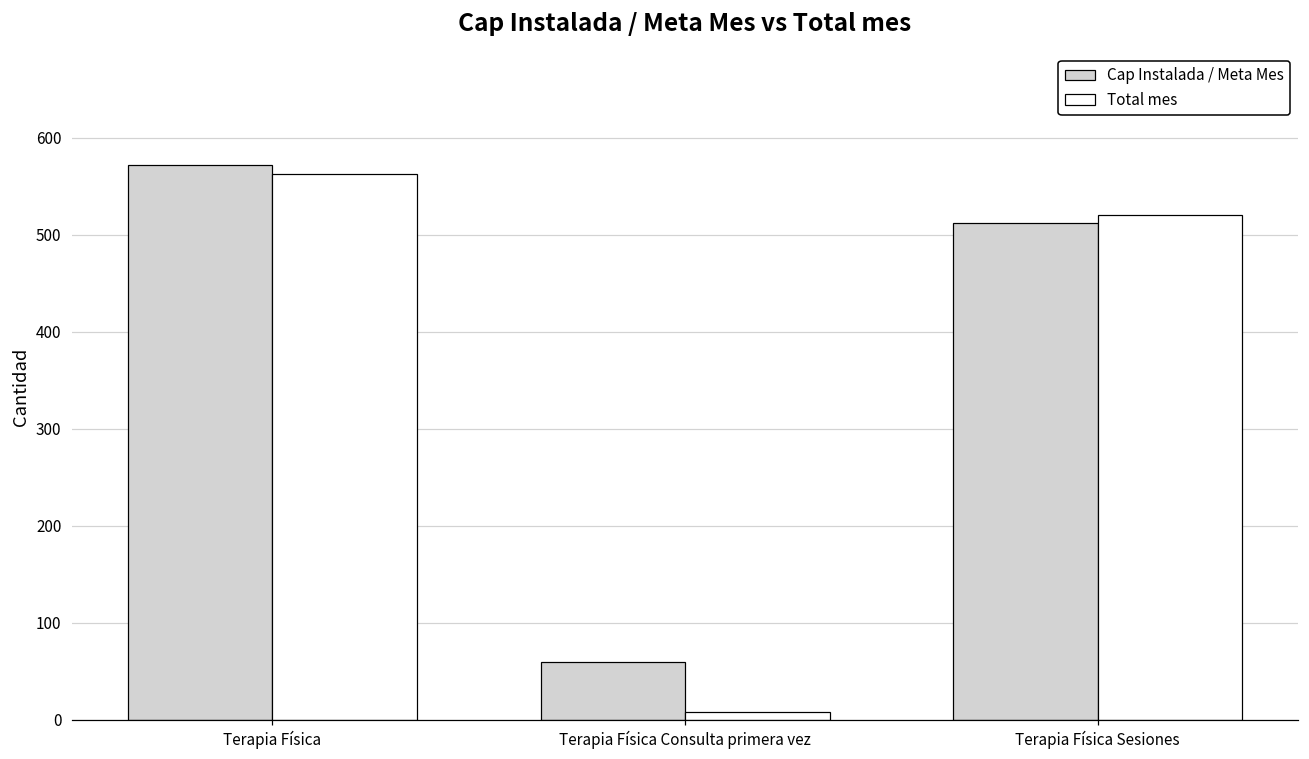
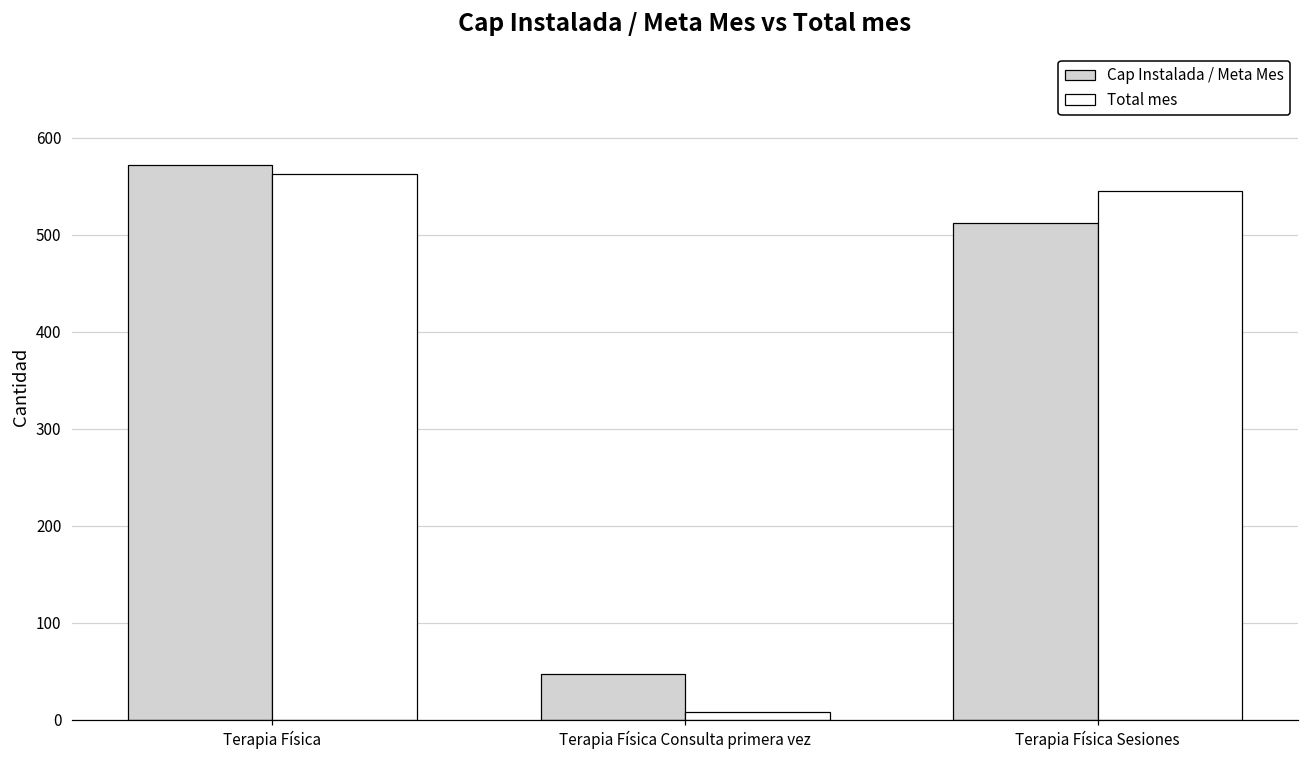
  {
    "Cap Instalada / Meta Mes": {
      "Terapia Física": 570,
-     "Terapia Física Consulta primera vez": 60,
+     "Terapia Física Consulta primera vez": 50,
      "Terapia Física Sesiones": 510
    },
    "Total mes": {
      "Terapia Física": 560,
      "Terapia Física Consulta primera vez": 10,
-     "Terapia Física Sesiones": 520
+     "Terapia Física Sesiones": 550
    }
  }
